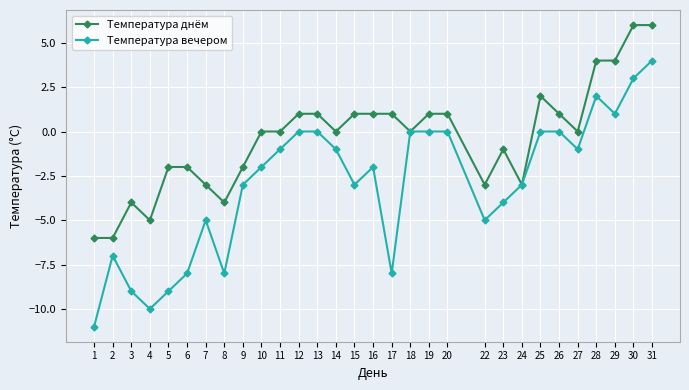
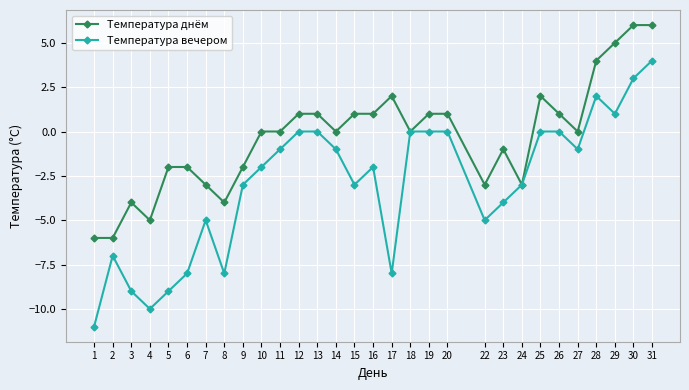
  {
    "Температура днём": {
      "1": -6,
      "2": -6,
      "3": -4,
      "4": -5,
      "5": -2,
      "6": -2,
      "7": -3,
      "8": -4,
      "9": -2,
      "10": 0,
      "11": 0,
      "12": 1,
      "13": 1,
      "14": 0,
      "15": 1,
      "16": 1,
-     "17": 1,
+     "17": 2,
      "19": 1,
      "20": 1,
      "22": -3,
      "23": -1,
      "25": 2,
      "26": 1,
      "27": 0,
      "28": 4,
-     "29": 4,
+     "29": 5,
      "30": 6,
      "31": 6
    },
    "Температура вечером": {
      "1": -11,
      "2": -7,
      "3": -9,
      "4": -10,
      "5": -9,
      "6": -8,
      "7": -5,
      "8": -8,
      "9": -3,
      "10": -2,
      "11": -1,
      "12": 0,
      "13": 0,
      "14": -1,
      "15": -3,
      "16": -2,
      "17": -8,
      "19": 0,
      "20": 0,
      "22": -5,
      "23": -4,
      "25": 0,
      "26": 0,
      "27": -1,
      "28": 2,
      "29": 1,
      "30": 3,
      "31": 4
    }
  }
